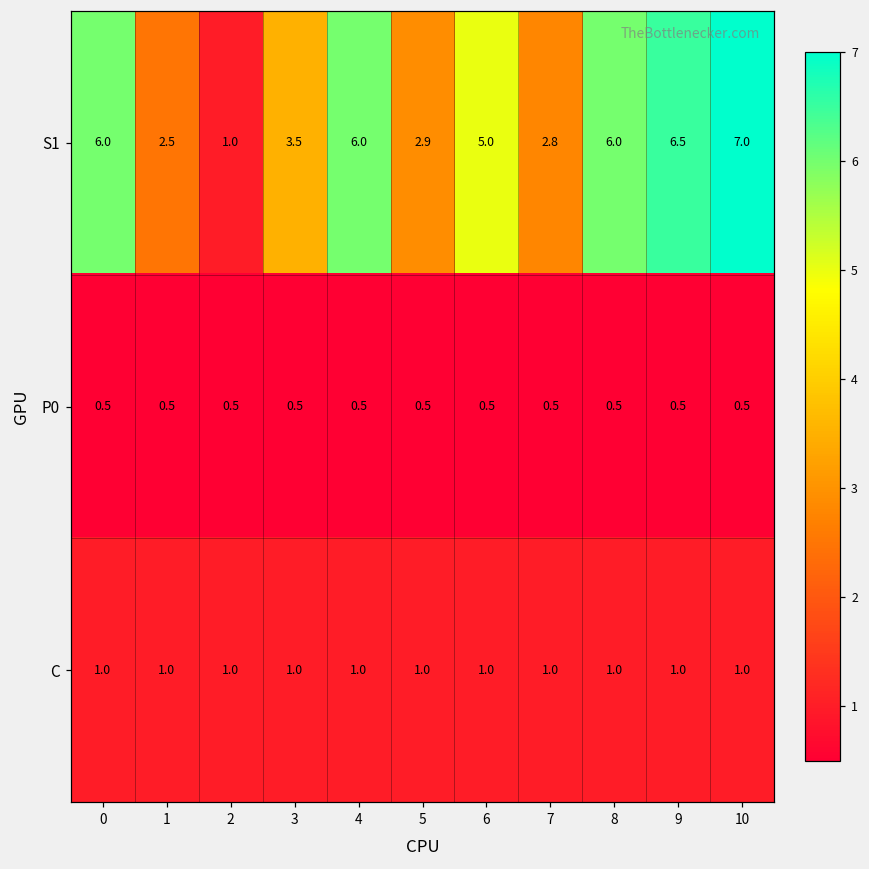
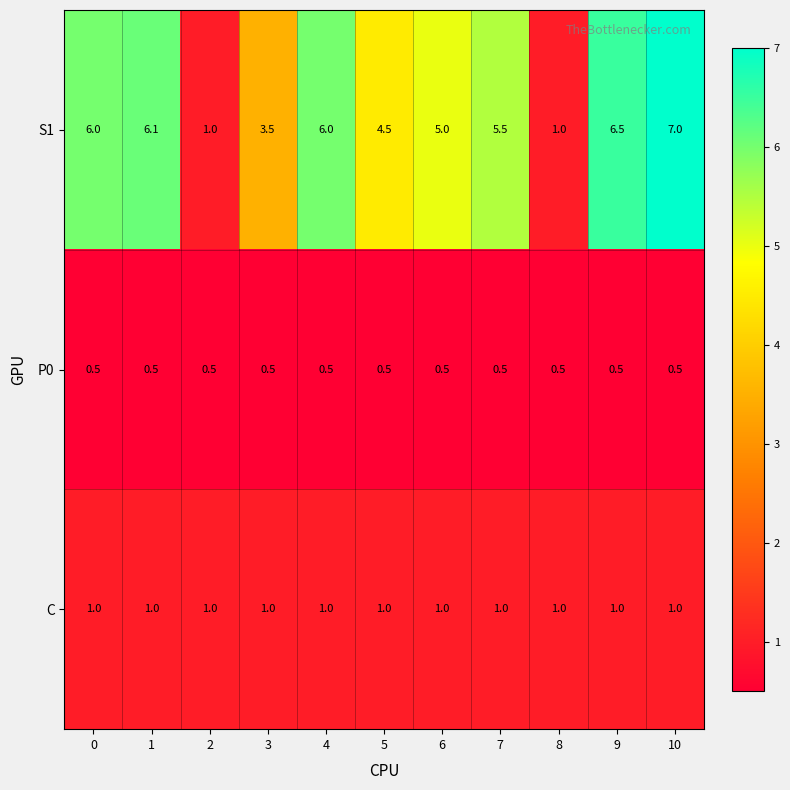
  {
    "S1": {
      "0": 6.0,
-     "1": 2.5,
+     "1": 6.1,
      "2": 1.0,
      "3": 3.5,
      "4": 6.0,
-     "5": 2.9,
+     "5": 4.5,
      "6": 5.0,
-     "7": 2.8,
-     "8": 6.0,
+     "7": 5.5,
+     "8": 1.0,
      "10": 7.0
    },
    "P0": {
      "0": 0.5,
      "1": 0.5,
      "2": 0.5,
      "3": 0.5,
      "4": 0.5,
      "5": 0.5,
      "6": 0.5,
      "7": 0.5,
      "8": 0.5,
      "9": 0.5,
      "10": 0.5
    },
    "C": {
      "0": 1.0,
      "1": 1.0,
      "2": 1.0,
      "3": 1.0,
      "4": 1.0,
      "5": 1.0,
      "6": 1.0,
      "7": 1.0,
      "8": 1.0,
      "9": 1.0,
      "10": 1.0
    }
  }
